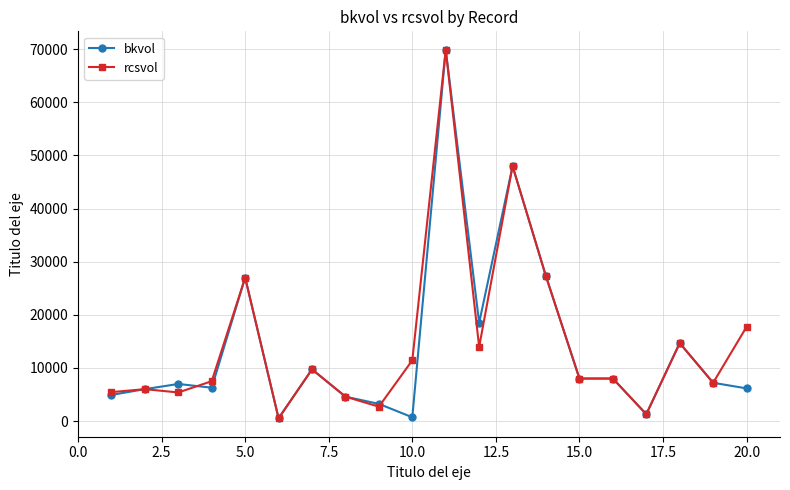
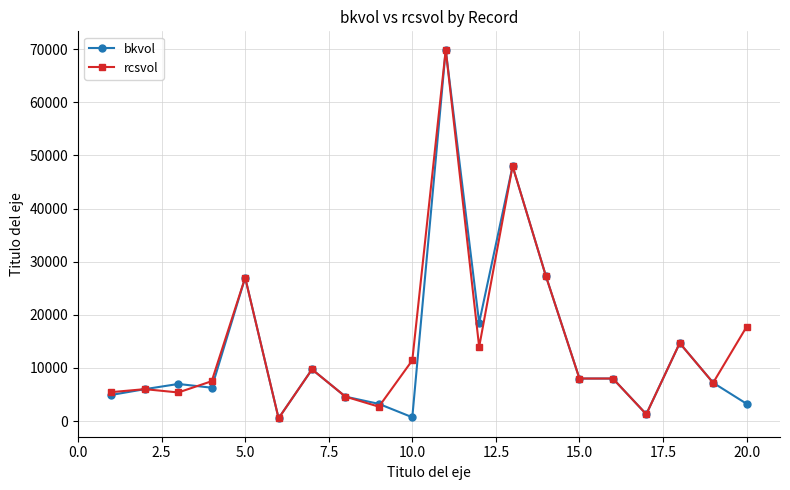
  {
    "bkvol": {
      "10.0": 1000,
-     "20.0": 6000
+     "20.0": 3000
    },
    "rcsvol": {
      "10.0": 11000,
      "20.0": 18000
    }
  }
